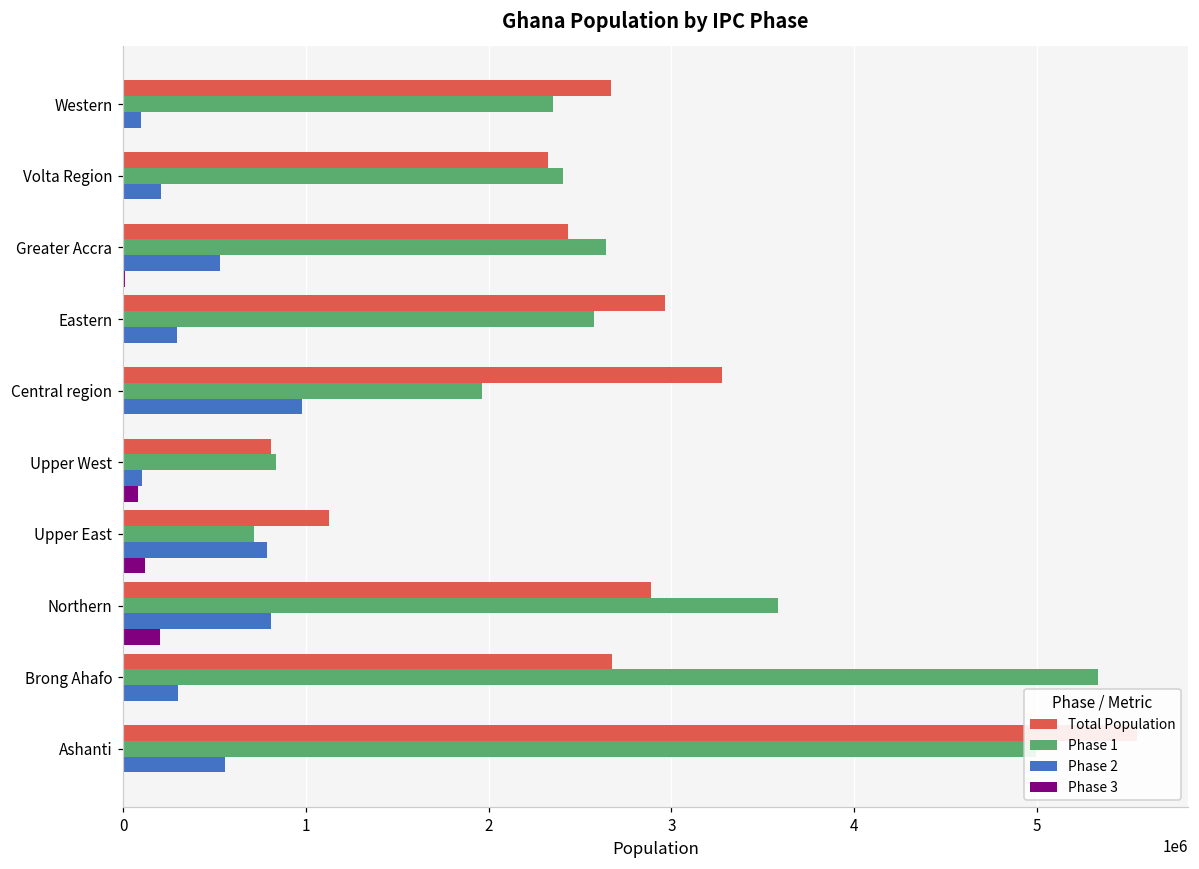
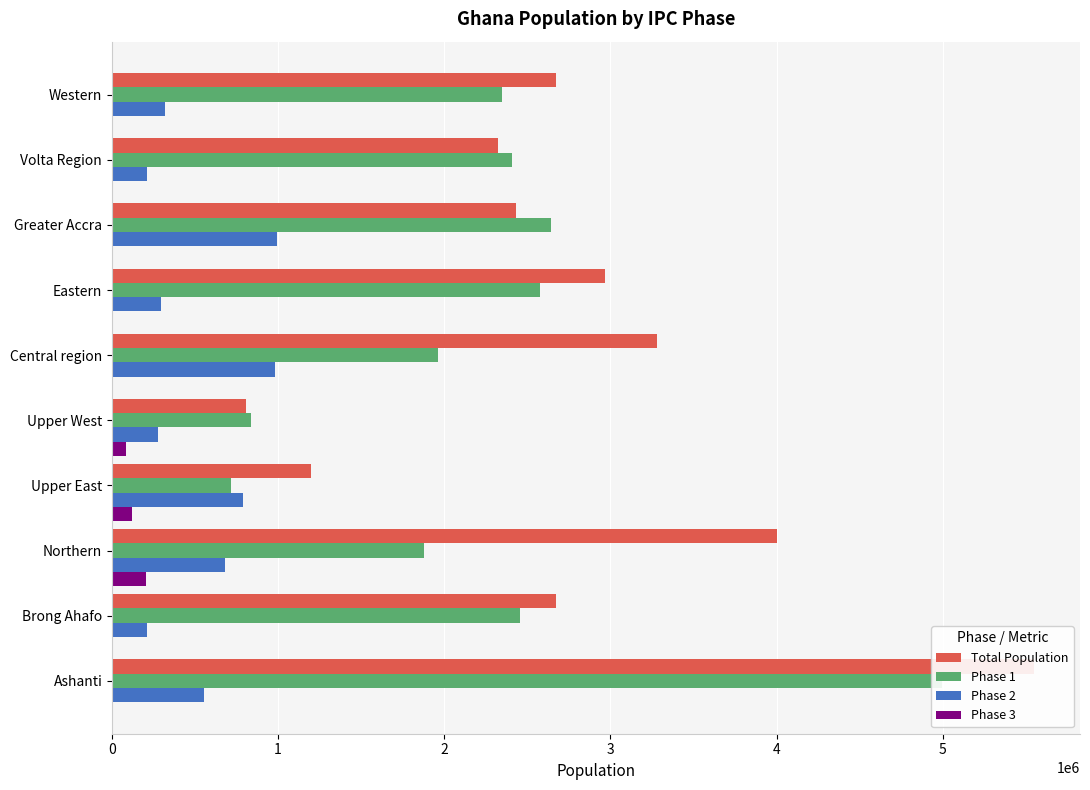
  {
    "Total Population": {
      "Western": 2670000,
      "Volta Region": 2320000,
      "Greater Accra": 2430000,
      "Eastern": 2960000,
      "Central region": 3280000,
      "Upper West": 810000,
-     "Upper East": 1130000,
-     "Northern": 2890000,
+     "Upper East": 1200000,
+     "Northern": 4000000,
      "Brong Ahafo": 2670000
    },
    "Phase 1": {
      "Western": 2350000,
      "Volta Region": 2410000,
      "Greater Accra": 2640000,
      "Eastern": 2580000,
      "Central region": 1960000,
      "Upper West": 840000,
      "Upper East": 720000,
-     "Northern": 3580000,
-     "Brong Ahafo": 5330000
+     "Northern": 1880000,
+     "Brong Ahafo": 2460000
    },
    "Phase 2": {
-     "Western": 100000,
+     "Western": 320000,
      "Volta Region": 210000,
-     "Greater Accra": 530000,
+     "Greater Accra": 990000,
      "Eastern": 300000,
      "Central region": 980000,
-     "Upper West": 100000,
+     "Upper West": 280000,
      "Upper East": 790000,
-     "Northern": 810000,
-     "Brong Ahafo": 300000,
+     "Northern": 680000,
+     "Brong Ahafo": 210000,
      "Ashanti": 550000
    }
  }
